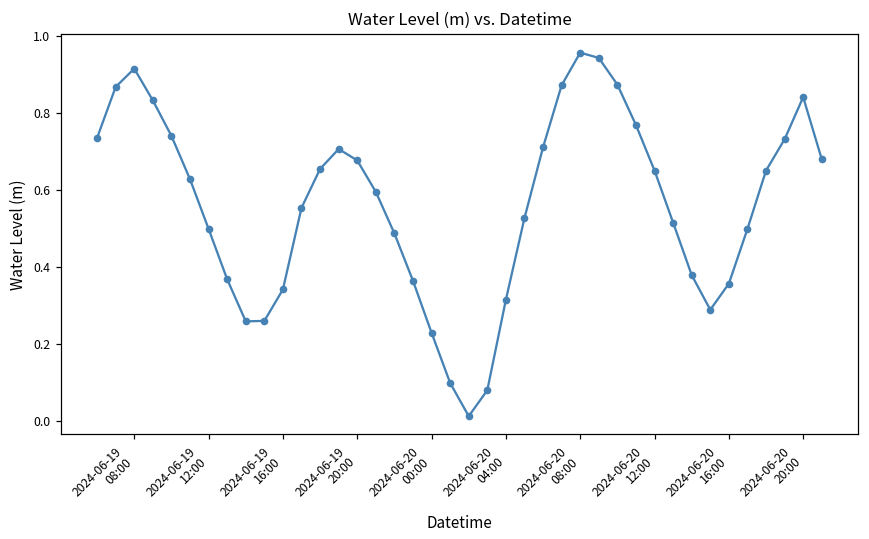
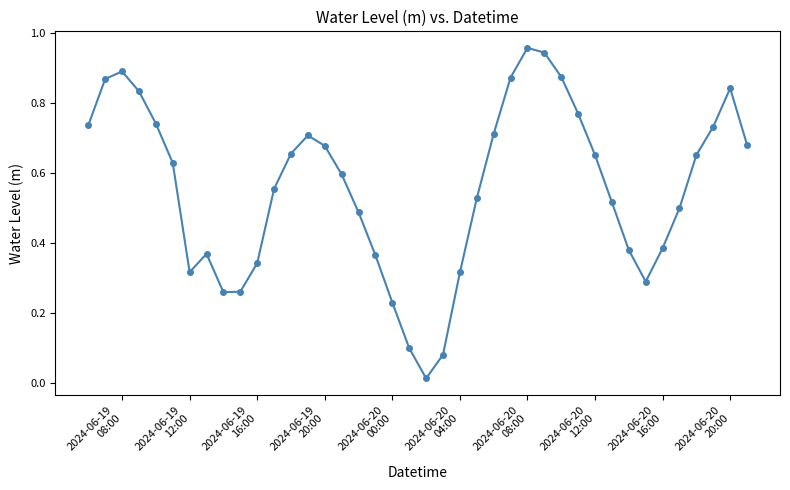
  {
-   "2024-06-19 08:00": 0.92,
-   "2024-06-19 12:00": 0.50,
+   "2024-06-19 08:00": 0.89,
+   "2024-06-19 12:00": 0.32,
    "2024-06-19 16:00": 0.34,
    "2024-06-19 20:00": 0.68,
    "2024-06-20 00:00": 0.23,
    "2024-06-20 04:00": 0.32,
    "2024-06-20 08:00": 0.96,
    "2024-06-20 12:00": 0.65,
-   "2024-06-20 16:00": 0.36,
+   "2024-06-20 16:00": 0.39,
    "2024-06-20 20:00": 0.84
  }
